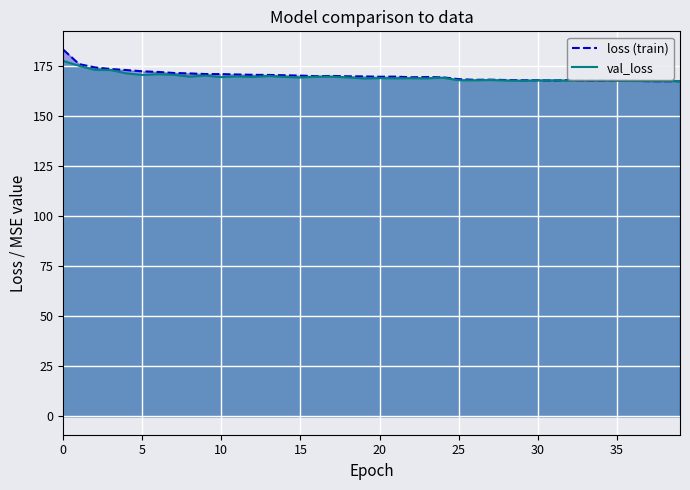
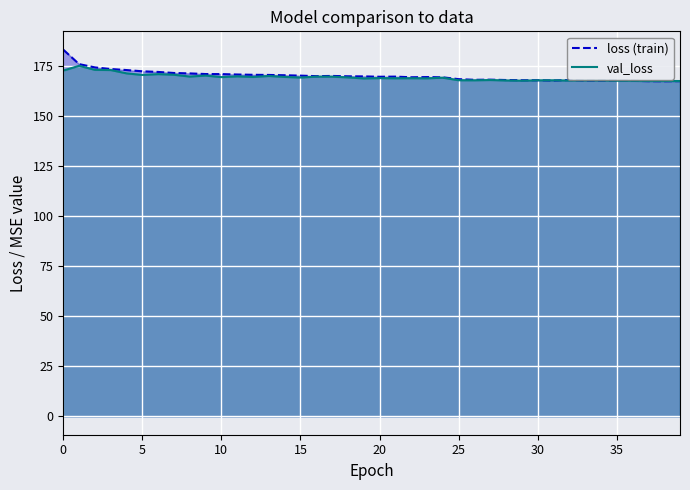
  {
    "loss (train)": {
      "0": 183,
      "5": 172,
      "10": 171
    },
    "val_loss": {
-     "0": 178,
+     "0": 173,
      "5": 171,
      "10": 169
    }
  }
